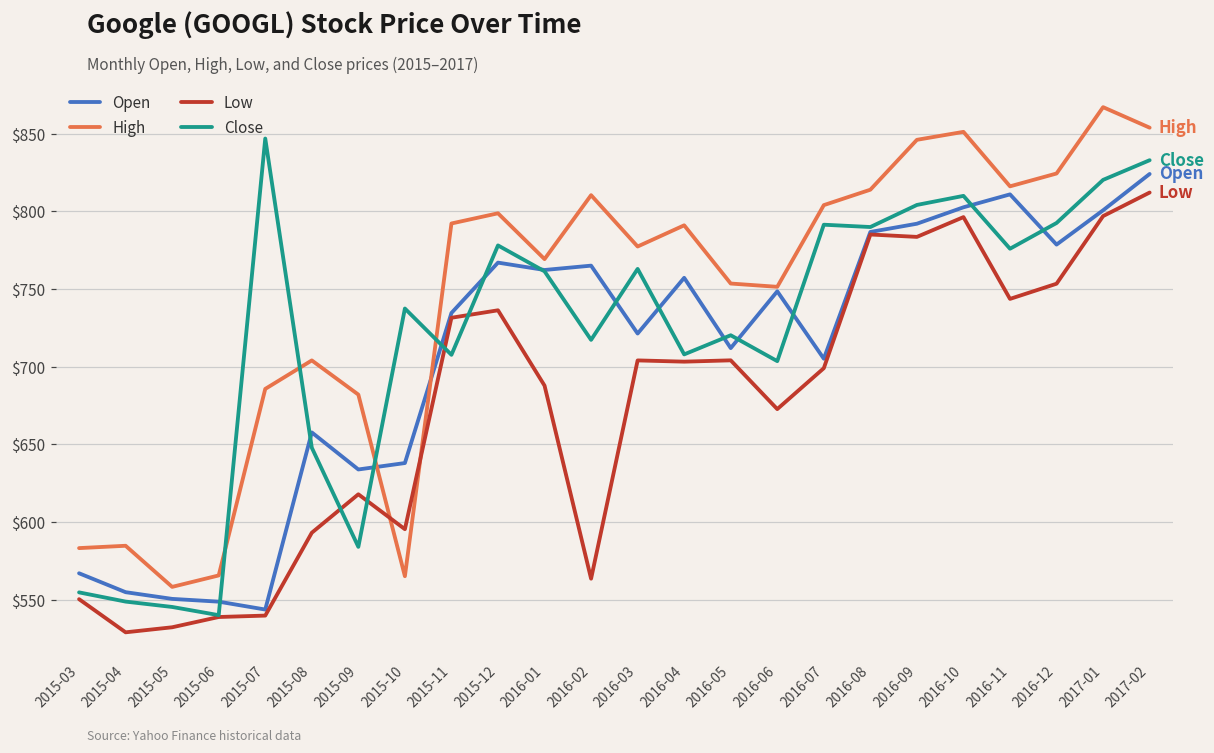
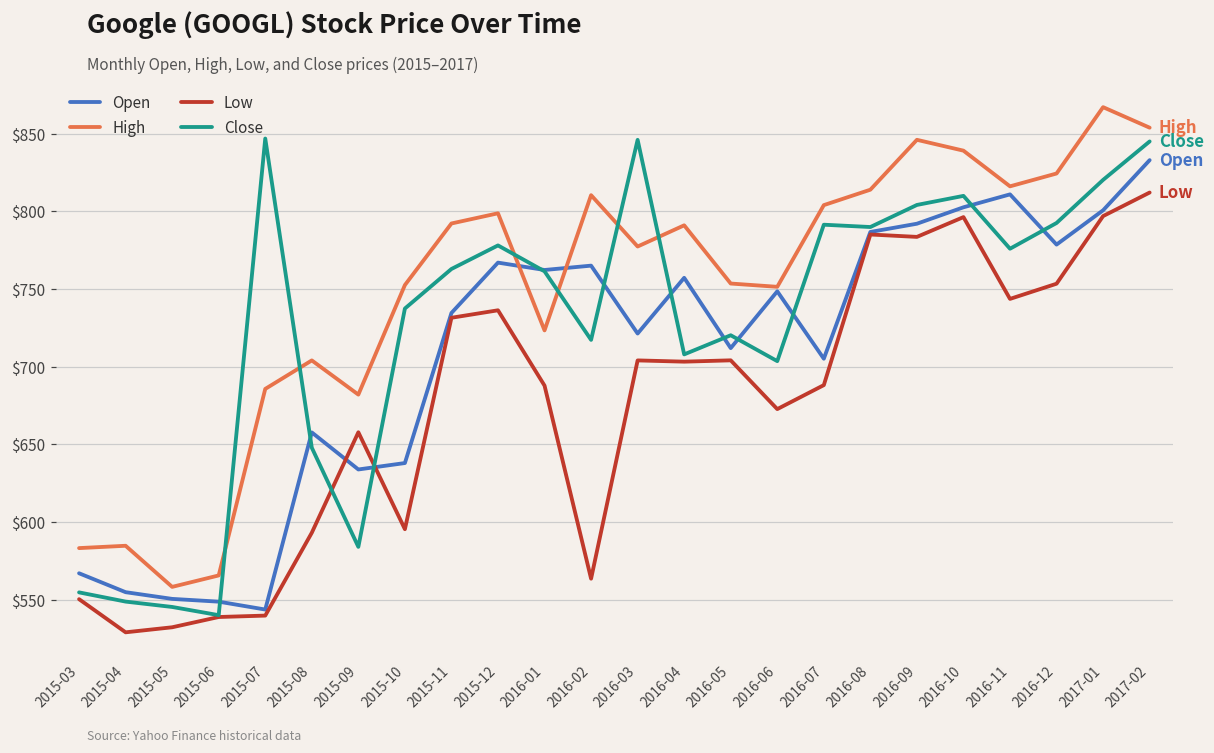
  {
    "Open": {
      "2015-03": "$567",
      "2015-04": "$555",
      "2015-05": "$551",
      "2015-06": "$549",
      "2015-07": "$544",
      "2015-08": "$658",
      "2015-09": "$634",
      "2015-10": "$638",
      "2015-11": "$735",
      "2015-12": "$767",
      "2016-02": "$765",
      "2016-03": "$721",
      "2016-04": "$757",
      "2016-05": "$712",
      "2016-06": "$748",
      "2016-07": "$705",
      "2016-09": "$792",
      "2016-10": "$803",
      "2016-11": "$811",
      "2016-12": "$779",
      "2017-01": "$801",
-     "2017-02": "$824"
+     "2017-02": "$833"
    },
    "High": {
      "2015-03": "$583",
      "2015-04": "$585",
      "2015-05": "$558",
      "2015-06": "$566",
      "2015-07": "$686",
      "2015-08": "$704",
      "2015-09": "$682",
-     "2015-10": "$565",
+     "2015-10": "$753",
      "2015-11": "$792",
      "2015-12": "$799",
-     "2016-01": "$769",
+     "2016-01": "$723",
      "2016-02": "$810",
      "2016-03": "$777",
      "2016-04": "$791",
      "2016-05": "$753",
      "2016-06": "$751",
      "2016-07": "$804",
      "2016-08": "$814",
      "2016-09": "$846",
-     "2016-10": "$851",
+     "2016-10": "$839",
      "2016-11": "$816",
      "2016-12": "$824",
      "2017-01": "$867",
      "2017-02": "$854"
    },
    "Low": {
      "2015-03": "$550",
      "2015-04": "$529",
      "2015-05": "$532",
      "2015-07": "$540",
      "2015-08": "$593",
-     "2015-09": "$618",
+     "2015-09": "$658",
      "2015-10": "$595",
      "2015-11": "$731",
      "2015-12": "$736",
      "2016-01": "$688",
      "2016-02": "$564",
      "2016-03": "$704",
      "2016-04": "$703",
      "2016-05": "$704",
      "2016-06": "$673",
-     "2016-07": "$699",
+     "2016-07": "$688",
      "2016-09": "$784",
      "2016-10": "$796",
      "2016-11": "$744",
      "2016-12": "$753",
      "2017-01": "$797",
      "2017-02": "$812"
    },
    "Close": {
      "2015-03": "$555",
      "2015-04": "$549",
      "2015-05": "$545",
      "2015-07": "$847",
      "2015-08": "$648",
      "2015-09": "$584",
      "2015-10": "$737",
-     "2015-11": "$708",
+     "2015-11": "$763",
      "2015-12": "$778",
      "2016-02": "$717",
-     "2016-03": "$763",
+     "2016-03": "$846",
      "2016-04": "$708",
      "2016-05": "$720",
      "2016-06": "$704",
      "2016-07": "$791",
      "2016-08": "$790",
      "2016-09": "$804",
      "2016-10": "$810",
      "2016-11": "$776",
      "2016-12": "$792",
      "2017-01": "$820",
-     "2017-02": "$833"
+     "2017-02": "$845"
    }
  }
